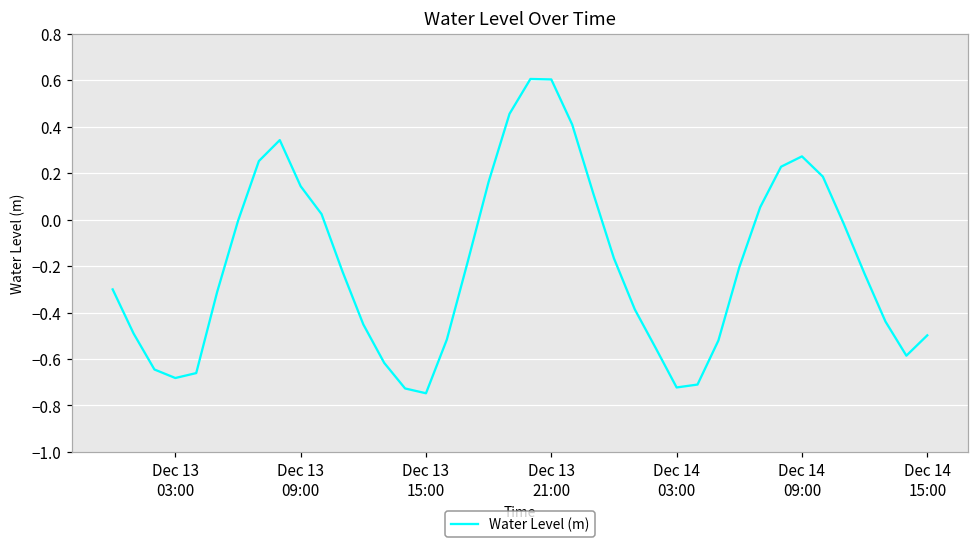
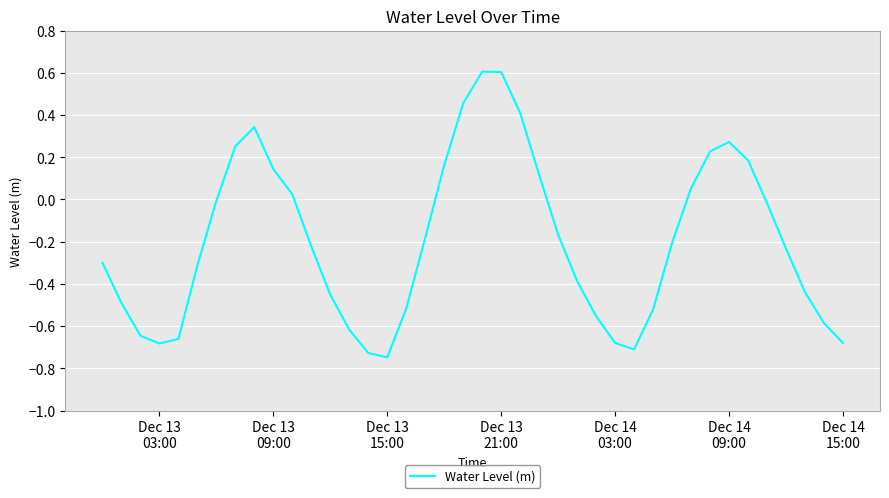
  {
    "Dec 13 03:00": -0.68,
    "Dec 13 09:00": 0.14,
    "Dec 13 15:00": -0.75,
    "Dec 13 21:00": 0.60,
-   "Dec 14 03:00": -0.72,
+   "Dec 14 03:00": -0.68,
    "Dec 14 09:00": 0.27,
-   "Dec 14 15:00": -0.50
+   "Dec 14 15:00": -0.68
  }
